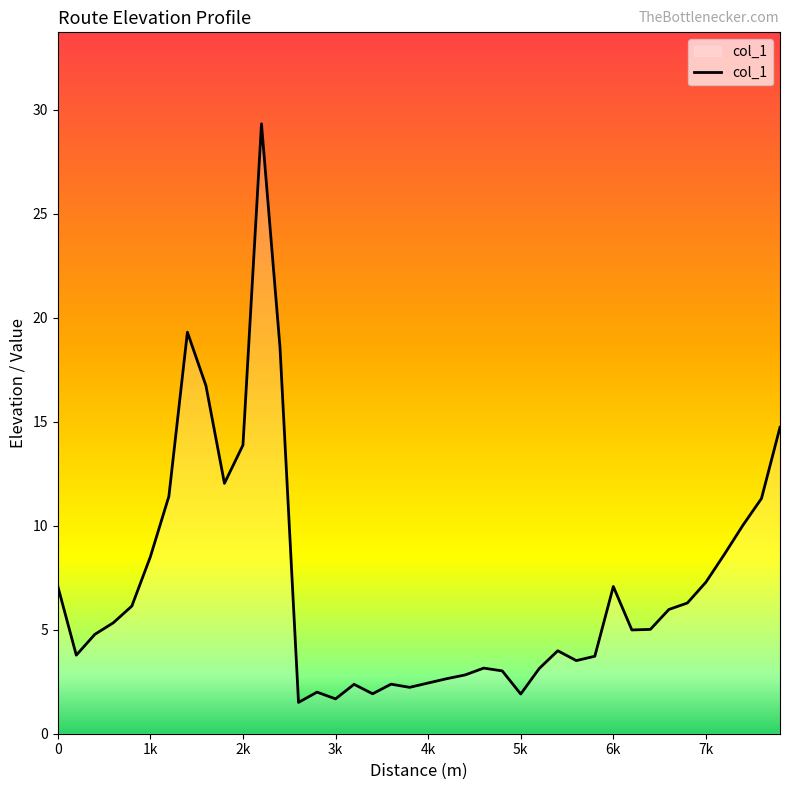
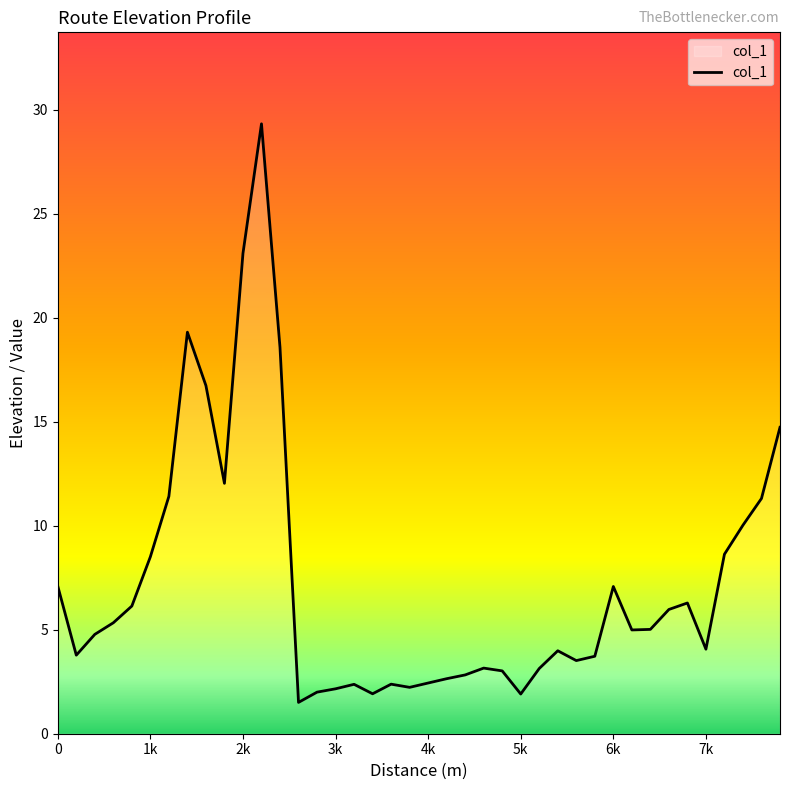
  {
    "0": 7.1,
    "1k": 8.5,
-   "2k": 13.9,
-   "3k": 1.7,
+   "2k": 23.1,
+   "3k": 2.2,
    "4k": 2.4,
    "5k": 1.9,
    "6k": 7.1,
-   "7k": 7.3
+   "7k": 4.1
  }
